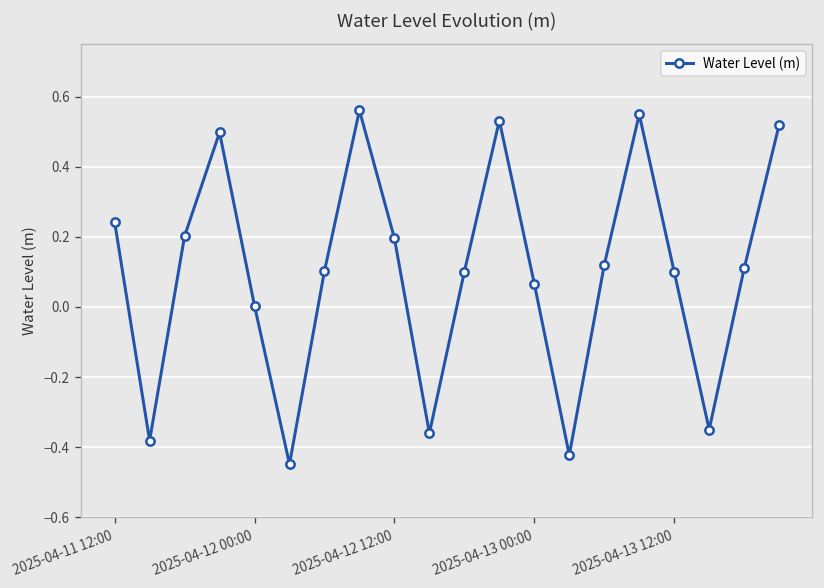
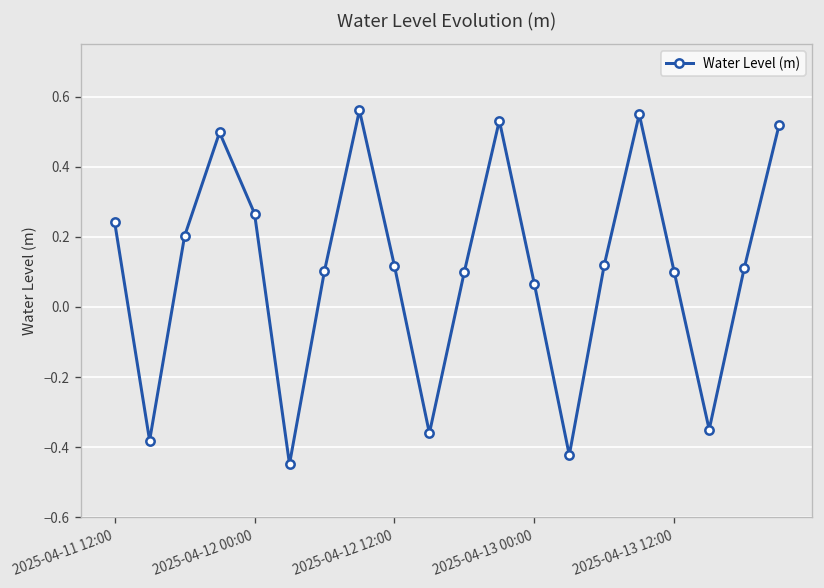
  {
    "2025-04-11 12:00": 0.24,
-   "2025-04-12 00:00": 0.00,
-   "2025-04-12 12:00": 0.20,
+   "2025-04-12 00:00": 0.27,
+   "2025-04-12 12:00": 0.12,
    "2025-04-13 00:00": 0.07,
    "2025-04-13 12:00": 0.10
  }
